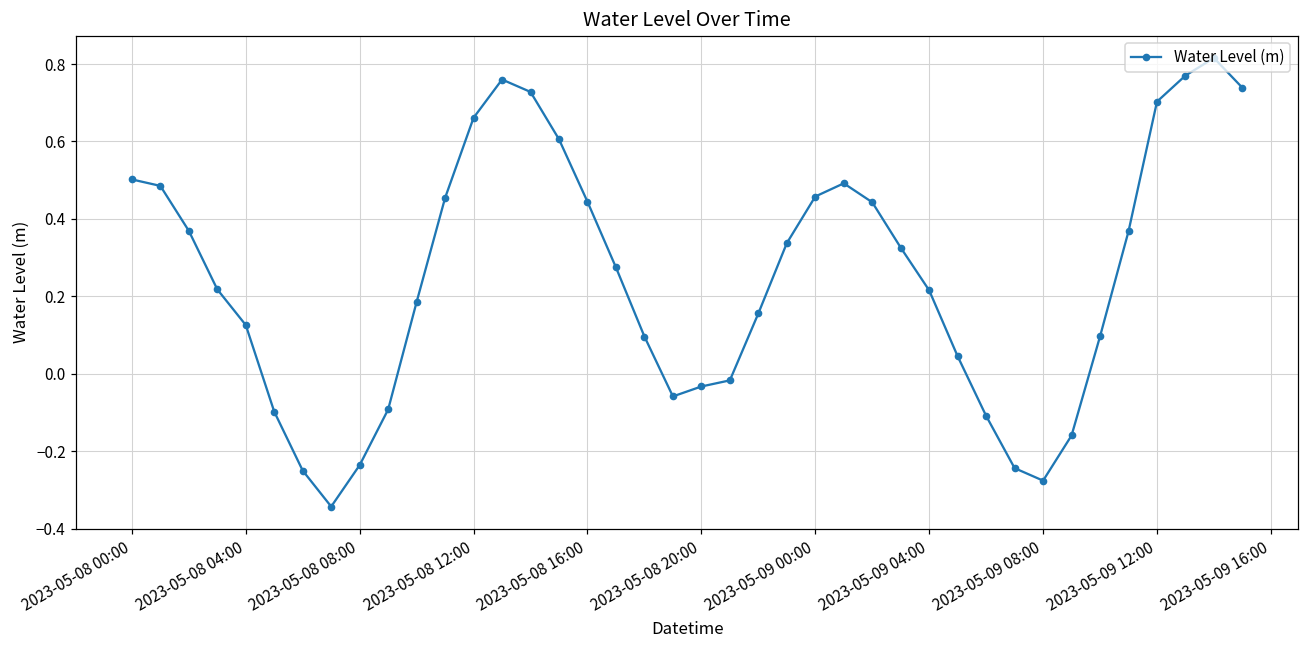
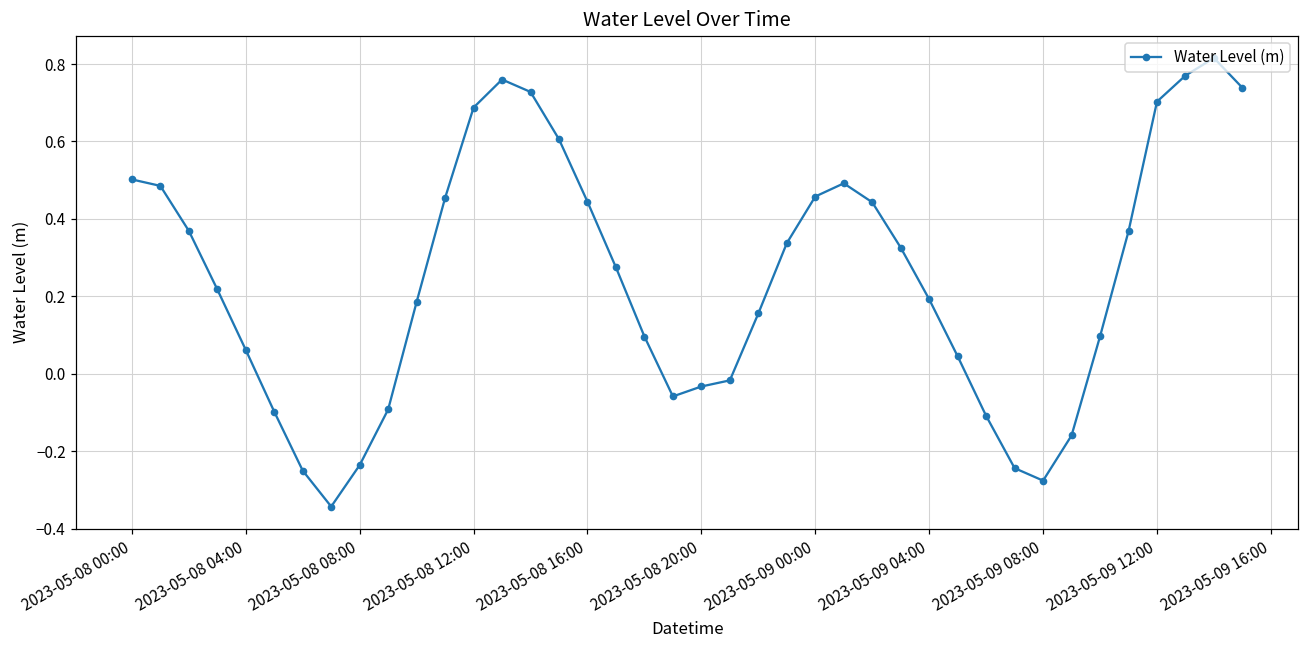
  {
    "2023-05-08 00:00": 0.50,
-   "2023-05-08 04:00": 0.13,
+   "2023-05-08 04:00": 0.06,
    "2023-05-08 08:00": -0.24,
-   "2023-05-08 12:00": 0.66,
+   "2023-05-08 12:00": 0.69,
    "2023-05-08 16:00": 0.44,
    "2023-05-08 20:00": -0.03,
    "2023-05-09 00:00": 0.46,
-   "2023-05-09 04:00": 0.22,
+   "2023-05-09 04:00": 0.19,
    "2023-05-09 08:00": -0.28,
    "2023-05-09 12:00": 0.70
  }
